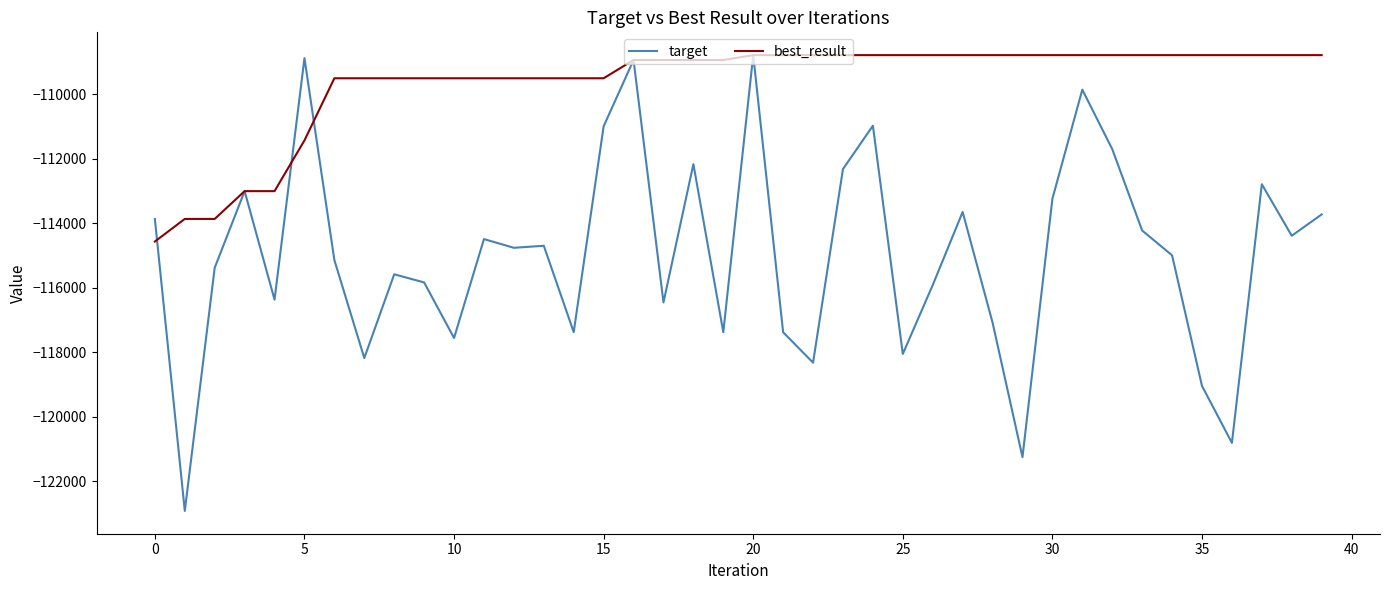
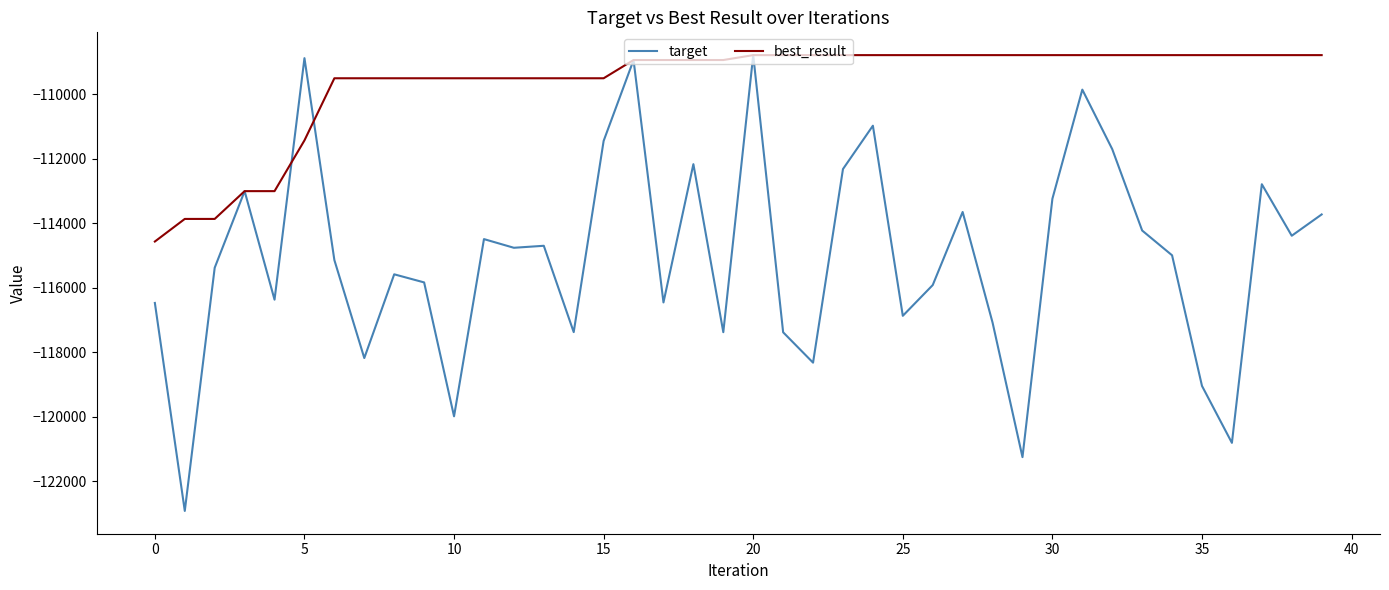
  {
    "target": {
-     "0": -113900,
+     "0": -116500,
      "5": -108900,
-     "10": -117600,
-     "15": -111000,
-     "25": -118100,
+     "10": -120000,
+     "15": -111500,
+     "25": -116900,
      "30": -113200,
      "35": -119000
    },
    "best_result": {
      "0": -114600,
      "5": -111400,
      "10": -109500,
      "15": -109500,
      "25": -108800,
      "30": -108800,
      "35": -108800
    }
  }
